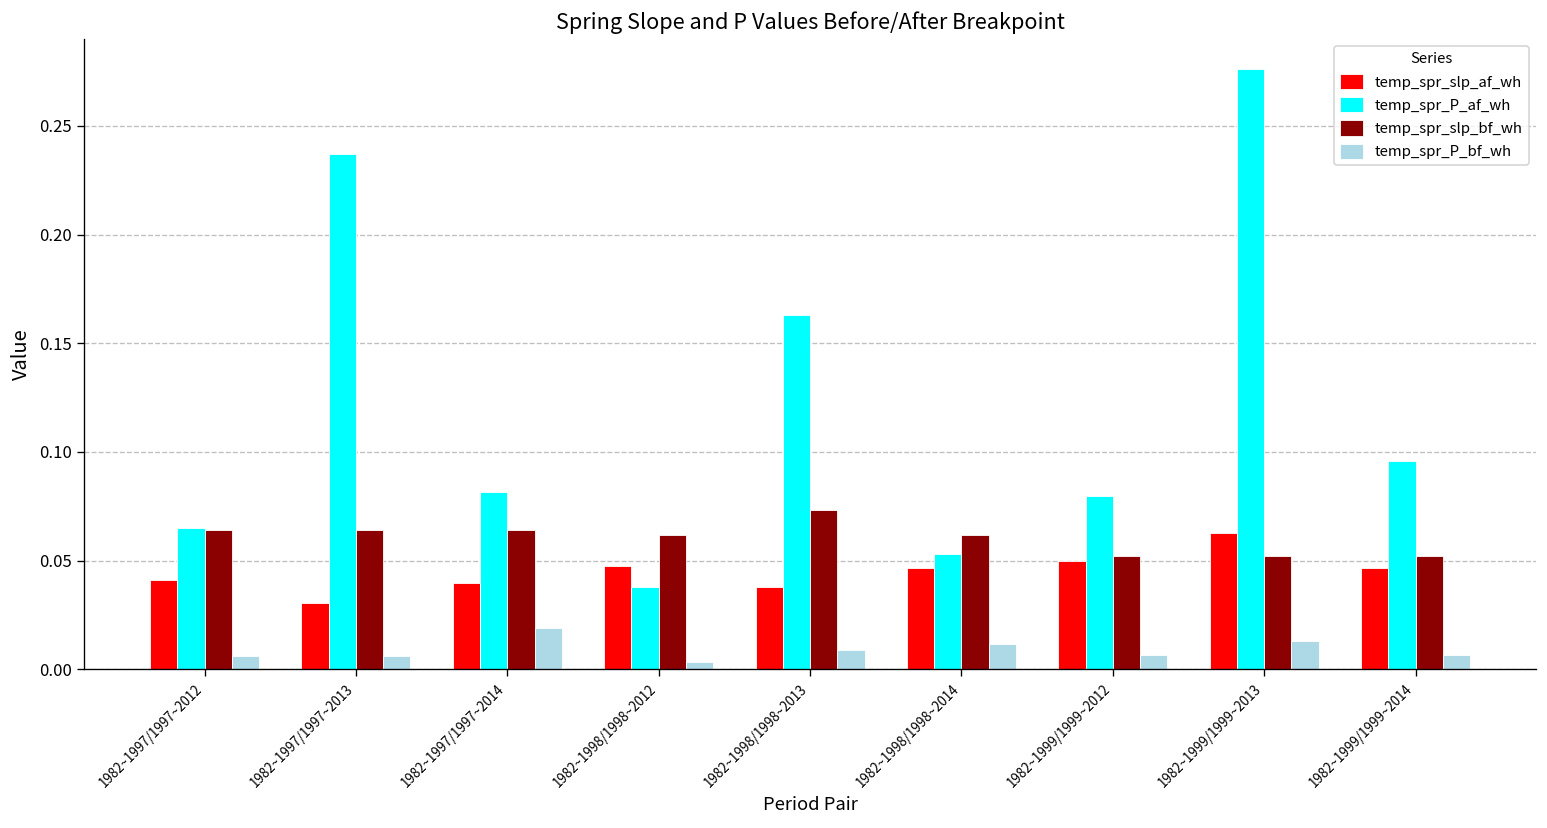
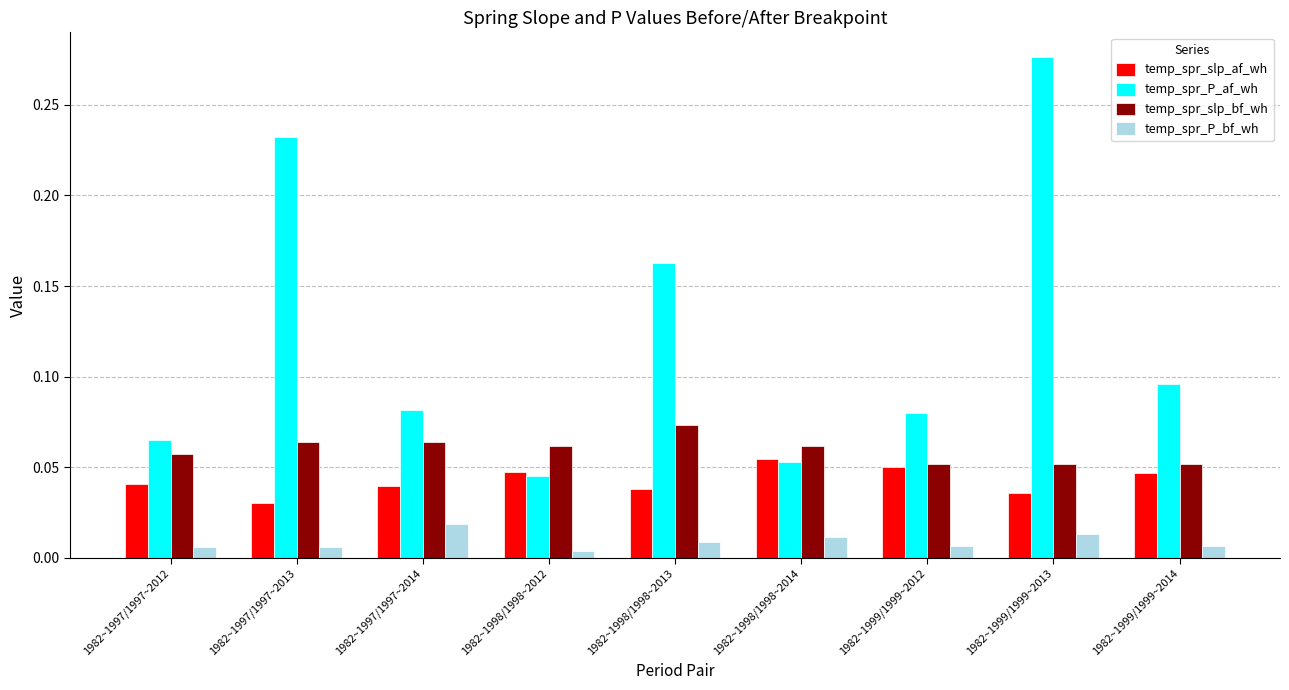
  {
    "temp_spr_slp_af_wh": {
      "1982~1997/1997~2012": 0.041,
      "1982~1997/1997~2013": 0.030,
      "1982~1997/1997~2014": 0.039,
      "1982~1998/1998~2012": 0.047,
      "1982~1998/1998~2013": 0.038,
-     "1982~1998/1998~2014": 0.047,
+     "1982~1998/1998~2014": 0.055,
      "1982~1999/1999~2012": 0.050,
-     "1982~1999/1999~2013": 0.063,
+     "1982~1999/1999~2013": 0.036,
      "1982~1999/1999~2014": 0.047
    },
    "temp_spr_P_af_wh": {
      "1982~1997/1997~2012": 0.065,
-     "1982~1997/1997~2013": 0.237,
+     "1982~1997/1997~2013": 0.232,
      "1982~1997/1997~2014": 0.081,
-     "1982~1998/1998~2012": 0.038,
+     "1982~1998/1998~2012": 0.045,
      "1982~1998/1998~2013": 0.163,
      "1982~1998/1998~2014": 0.053,
      "1982~1999/1999~2012": 0.080,
      "1982~1999/1999~2013": 0.276,
      "1982~1999/1999~2014": 0.096
    },
    "temp_spr_slp_bf_wh": {
-     "1982~1997/1997~2012": 0.064,
+     "1982~1997/1997~2012": 0.057,
      "1982~1997/1997~2013": 0.064,
      "1982~1997/1997~2014": 0.064,
      "1982~1998/1998~2012": 0.062,
      "1982~1998/1998~2013": 0.073,
      "1982~1998/1998~2014": 0.062,
      "1982~1999/1999~2012": 0.052,
      "1982~1999/1999~2013": 0.052,
      "1982~1999/1999~2014": 0.052
    },
    "temp_spr_P_bf_wh": {
      "1982~1997/1997~2012": 0.006,
      "1982~1997/1997~2013": 0.006,
      "1982~1997/1997~2014": 0.019,
      "1982~1998/1998~2012": 0.003,
      "1982~1998/1998~2013": 0.009,
      "1982~1998/1998~2014": 0.011,
      "1982~1999/1999~2012": 0.006,
      "1982~1999/1999~2013": 0.013,
      "1982~1999/1999~2014": 0.006
    }
  }
